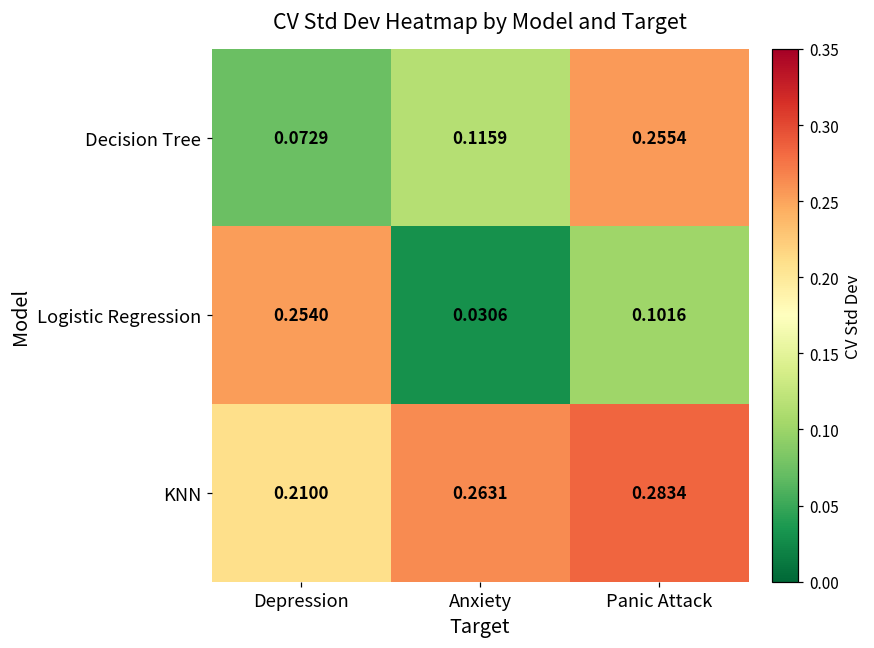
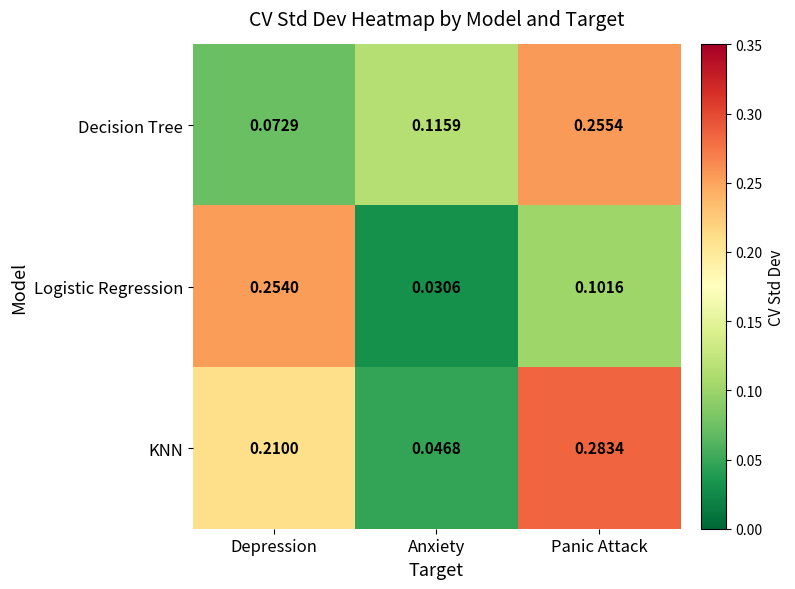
  {
    "Decision Tree": {
      "Depression": 0.0729,
      "Anxiety": 0.1159,
      "Panic Attack": 0.2554
    },
    "Logistic Regression": {
      "Depression": 0.2540,
      "Anxiety": 0.0306,
      "Panic Attack": 0.1016
    },
    "KNN": {
      "Depression": 0.2100,
-     "Anxiety": 0.2631,
+     "Anxiety": 0.0468,
      "Panic Attack": 0.2834
    }
  }
